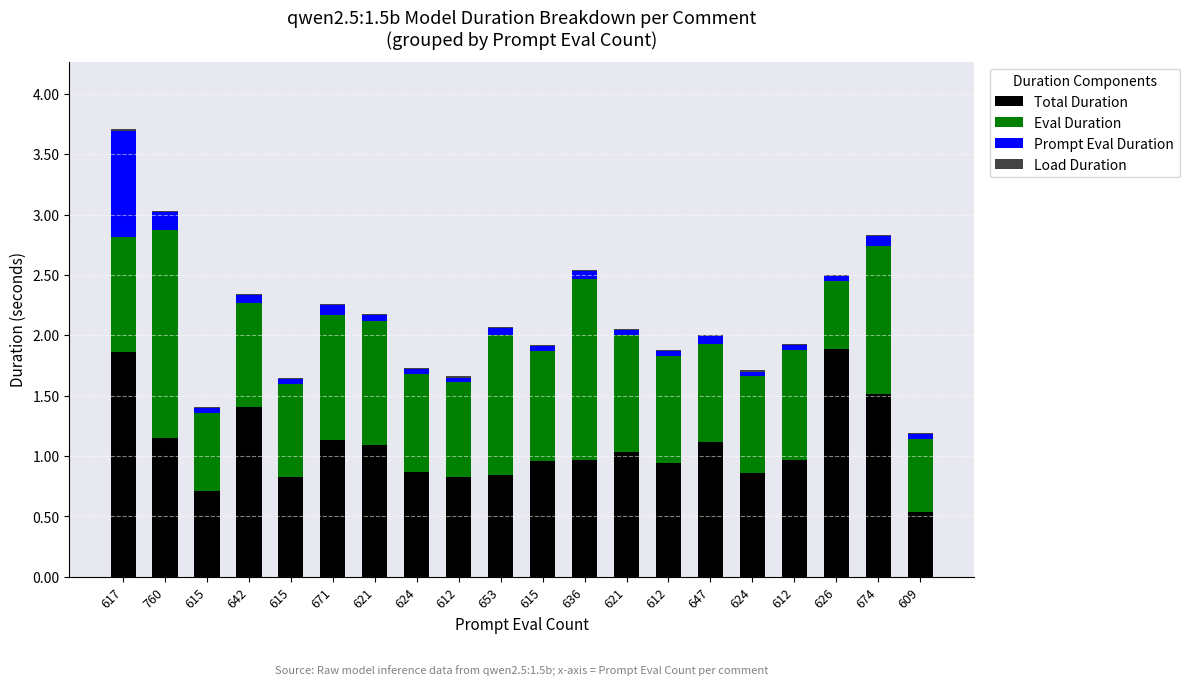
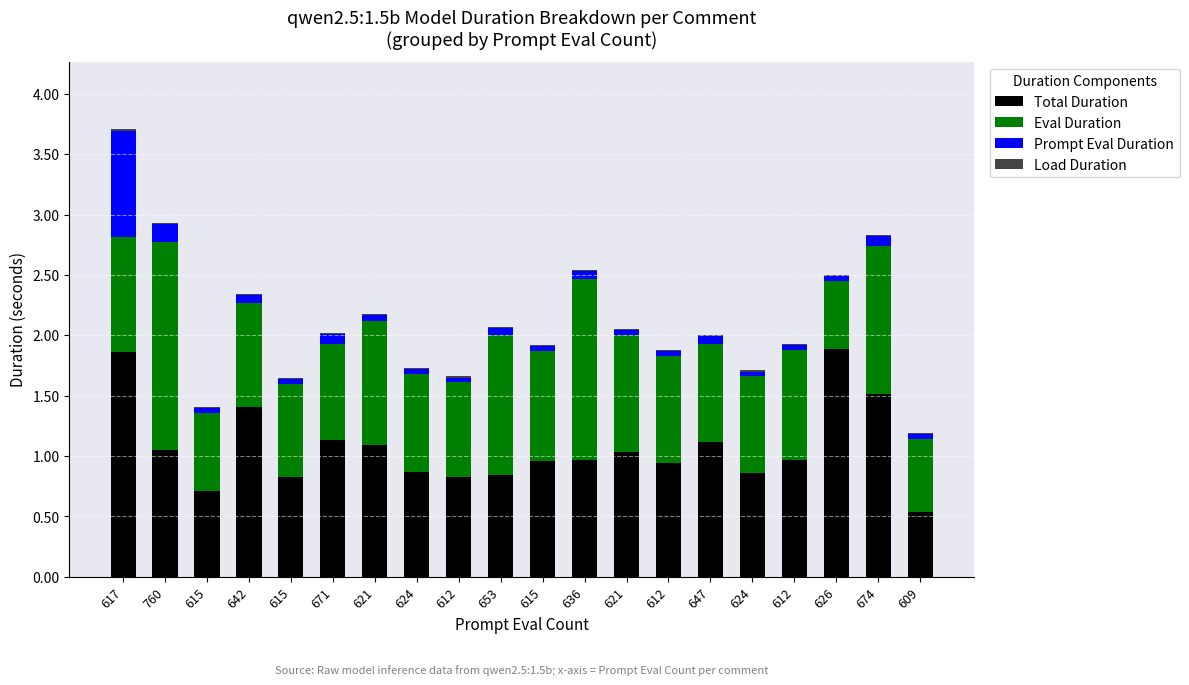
  {
    "Total Duration": {
      "617": 1.86,
-     "760": 1.15,
+     "760": 1.05,
      "642": 1.41,
      "671": 1.13,
      "653": 0.84,
      "636": 0.97,
      "647": 1.12,
      "626": 1.89,
      "674": 1.51,
      "609": 0.54
    },
    "Eval Duration": {
      "617": 0.95,
      "760": 1.72,
      "642": 0.86,
-     "671": 1.04,
+     "671": 0.80,
      "653": 1.16,
      "636": 1.50,
      "647": 0.81,
      "626": 0.56,
      "674": 1.23,
      "609": 0.60
    },
    "Prompt Eval Duration": {
      "617": 0.88,
      "760": 0.15,
      "642": 0.06,
      "671": 0.08,
      "653": 0.06,
      "636": 0.06,
      "647": 0.06,
      "626": 0.04,
      "674": 0.08,
      "609": 0.04
    }
  }
